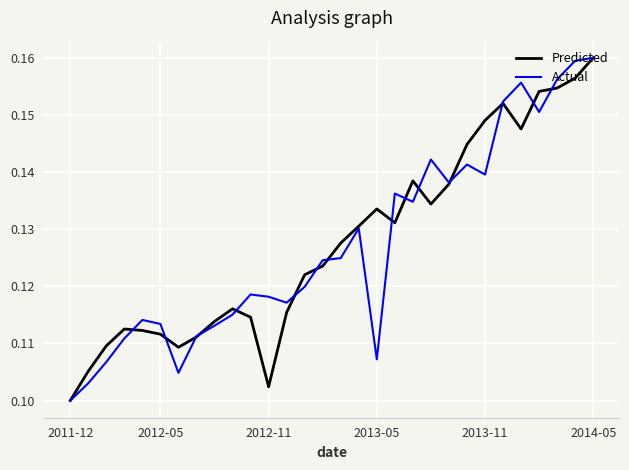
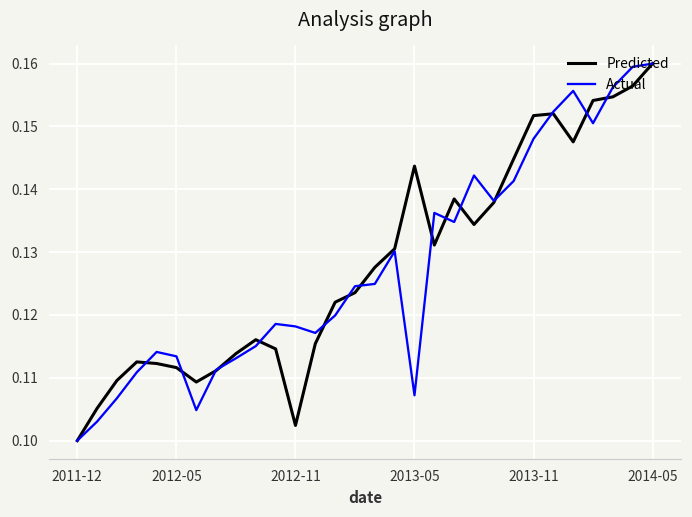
  {
    "Predicted": {
      "2012-05": 0.112,
      "2012-11": 0.102,
-     "2013-05": 0.134,
-     "2013-11": 0.149
+     "2013-05": 0.144,
+     "2013-11": 0.152
    },
    "Actual": {
      "2012-05": 0.113,
      "2012-11": 0.118,
      "2013-05": 0.107,
-     "2013-11": 0.140
+     "2013-11": 0.148
    }
  }
